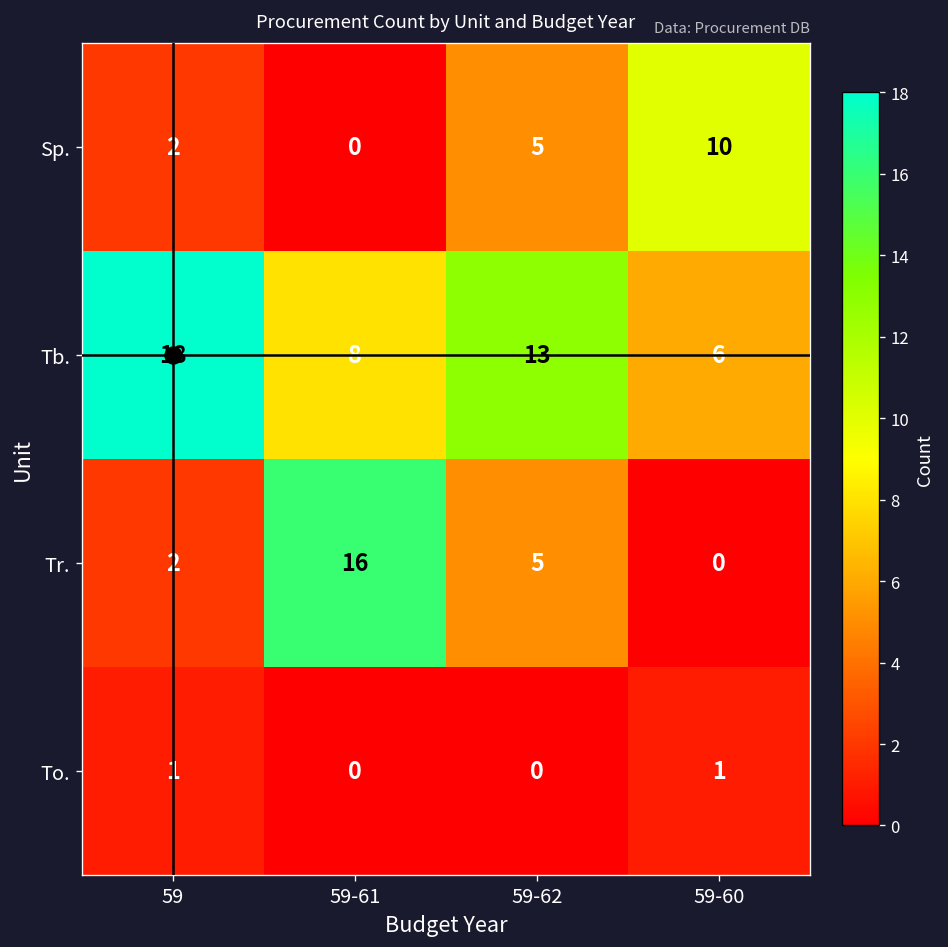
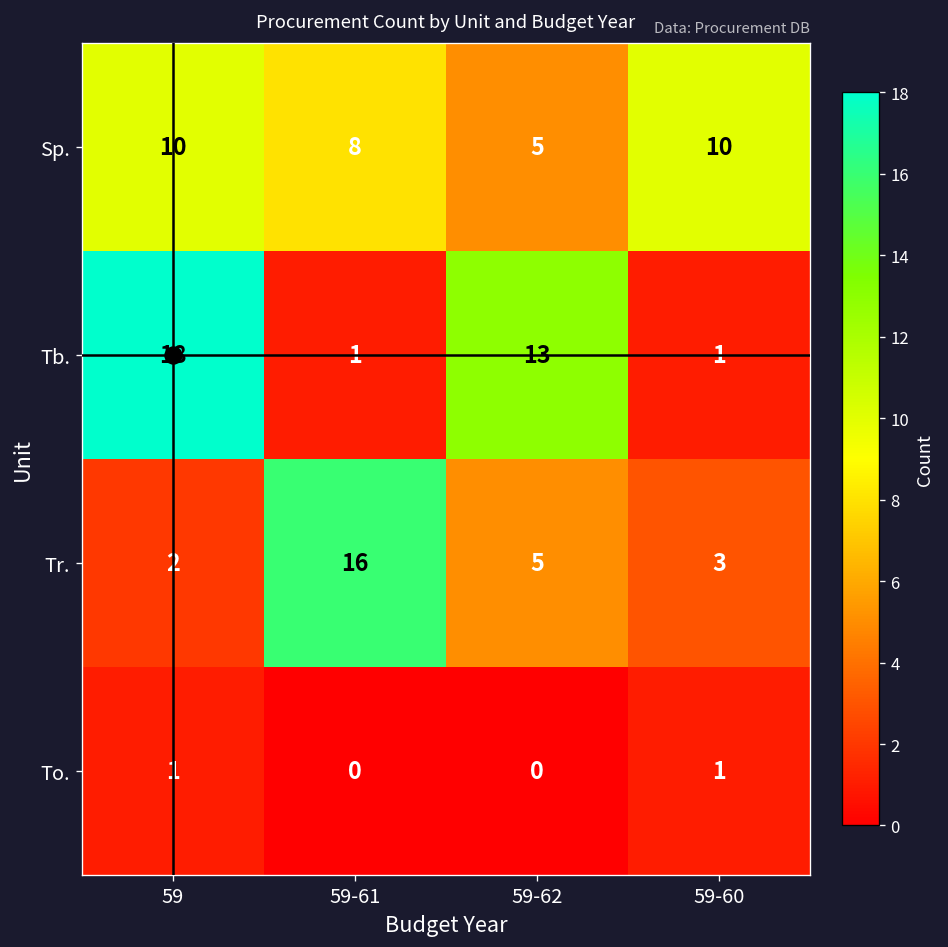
  {
    "Sp.": {
-     "59": 2,
-     "59-61": 0,
+     "59": 10,
+     "59-61": 8,
      "59-62": 5,
      "59-60": 10
    },
    "Tb.": {
-     "59-61": 8,
+     "59-61": 1,
      "59-62": 13,
-     "59-60": 6
+     "59-60": 1
    },
    "Tr.": {
      "59": 2,
      "59-61": 16,
      "59-62": 5,
-     "59-60": 0
+     "59-60": 3
    },
    "To.": {
      "59": 1,
      "59-61": 0,
      "59-62": 0,
      "59-60": 1
    }
  }
